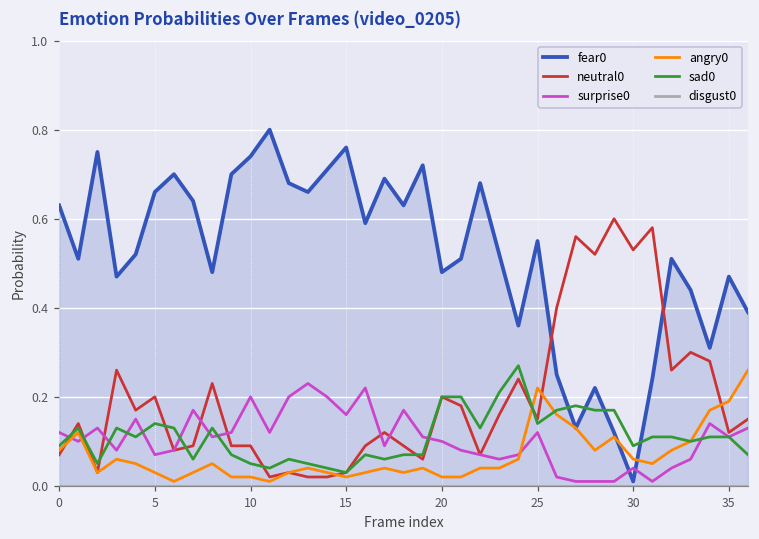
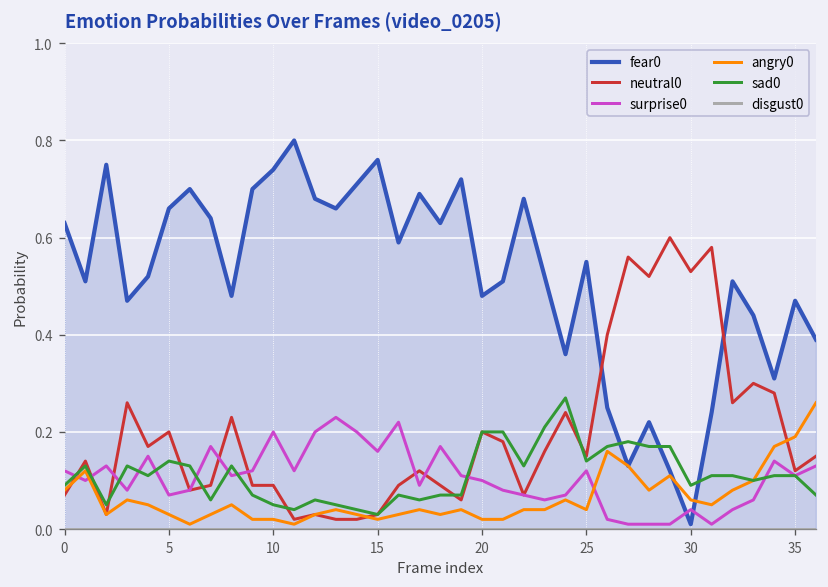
  {
    "fear0": {
      "0": 0.63,
      "5": 0.66,
      "10": 0.74,
      "15": 0.76,
      "20": 0.48,
      "25": 0.55,
      "30": 0.01,
      "35": 0.47
    },
    "neutral0": {
      "0": 0.07,
      "5": 0.20,
      "10": 0.09,
      "25": 0.15,
      "30": 0.53,
      "35": 0.12
    },
    "surprise0": {
      "0": 0.12,
      "5": 0.07,
      "10": 0.20,
      "15": 0.16,
      "20": 0.10,
      "25": 0.12,
      "30": 0.04
    },
    "angry0": {
      "0": 0.08,
      "5": 0.03,
      "10": 0.02,
      "15": 0.02,
      "20": 0.02,
-     "25": 0.22,
+     "25": 0.04,
      "30": 0.06,
      "35": 0.19
    },
    "sad0": {
      "0": 0.09,
      "5": 0.14,
      "10": 0.05,
      "25": 0.14,
      "30": 0.09
    },
    "disgust0": {
      "0": 0.00,
      "5": 0.00,
      "10": 0.00,
      "15": 0.00,
      "20": 0.00,
      "25": 0.00,
      "30": 0.00,
      "35": 0.00
    }
  }
